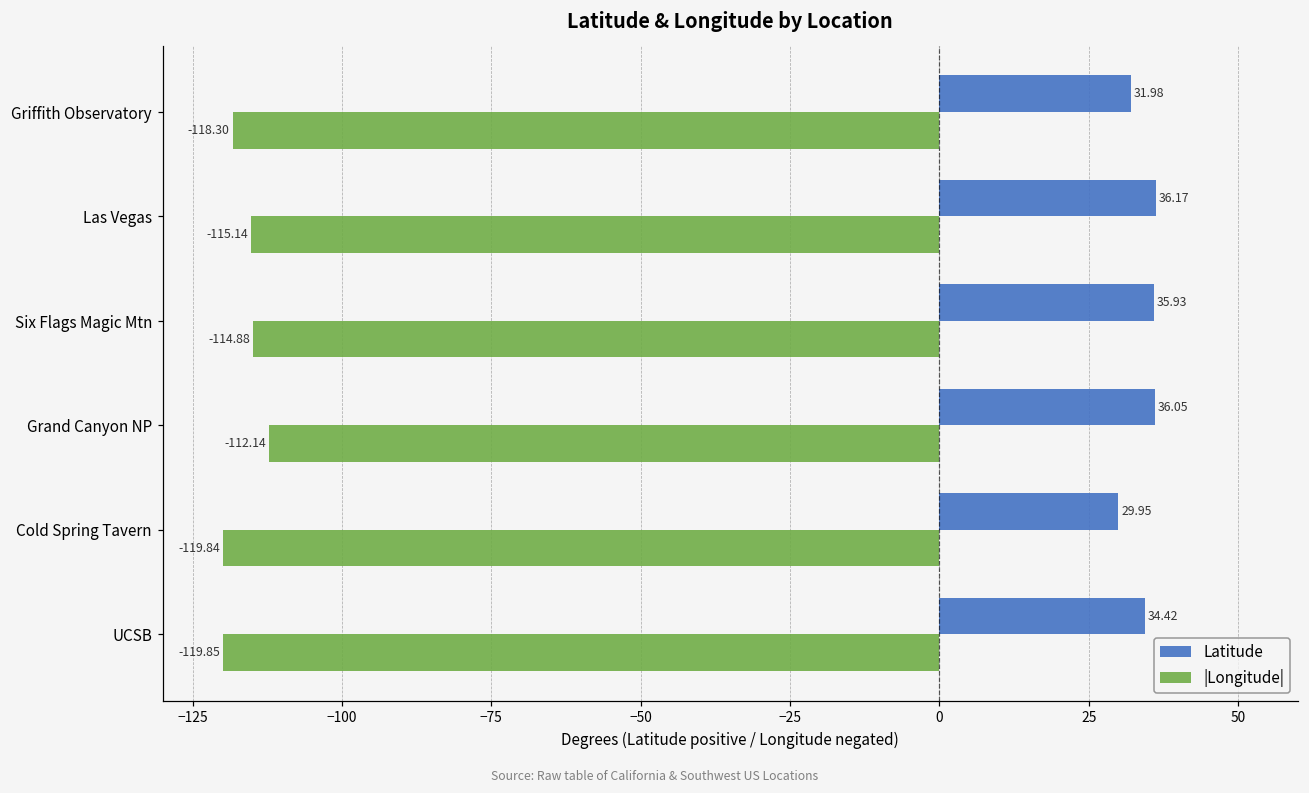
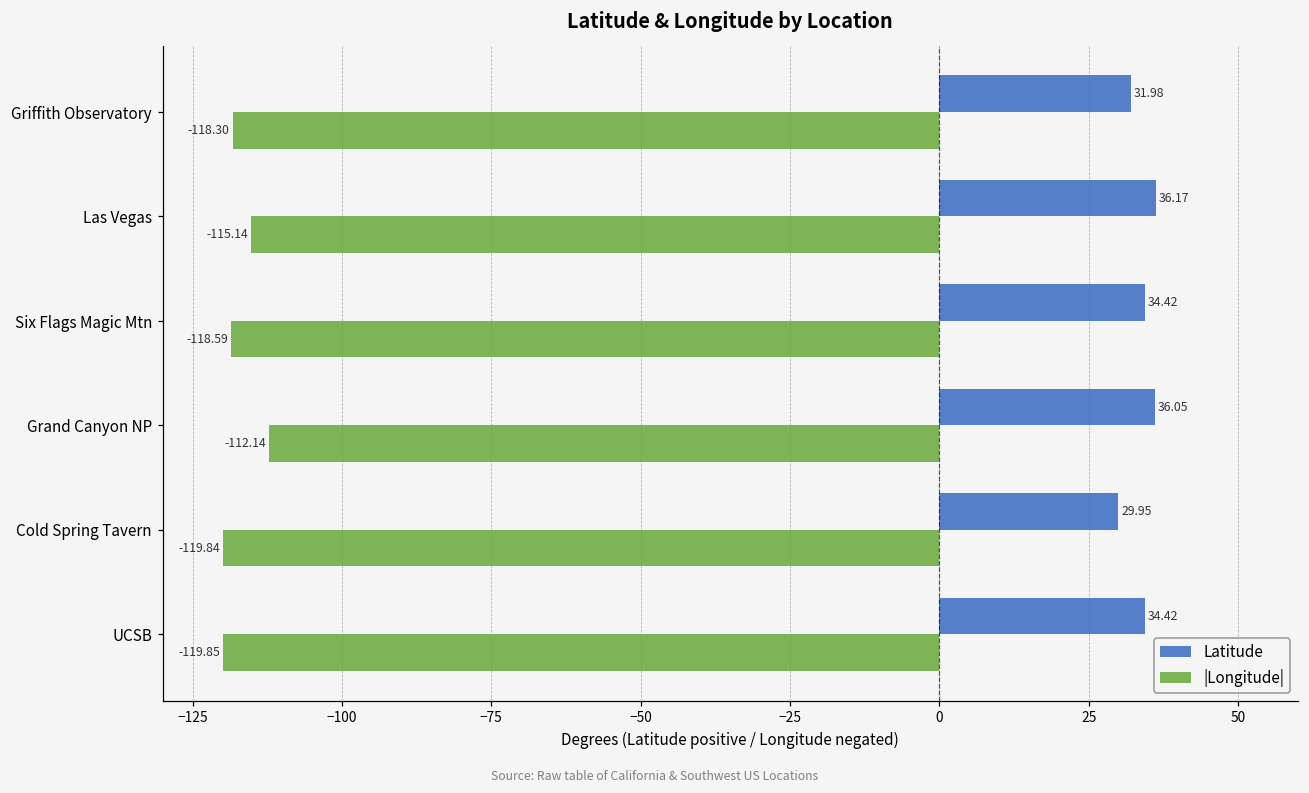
  {
    "Latitude": {
      "Griffith Observatory": 31.98,
      "Las Vegas": 36.17,
-     "Six Flags Magic Mtn": 35.93,
+     "Six Flags Magic Mtn": 34.42,
      "Grand Canyon NP": 36.05,
      "Cold Spring Tavern": 29.95,
      "UCSB": 34.42
    },
    "|Longitude|": {
      "Griffith Observatory": -118.30,
      "Las Vegas": -115.14,
-     "Six Flags Magic Mtn": -114.88,
+     "Six Flags Magic Mtn": -118.59,
      "Grand Canyon NP": -112.14,
      "Cold Spring Tavern": -119.84,
      "UCSB": -119.85
    }
  }
